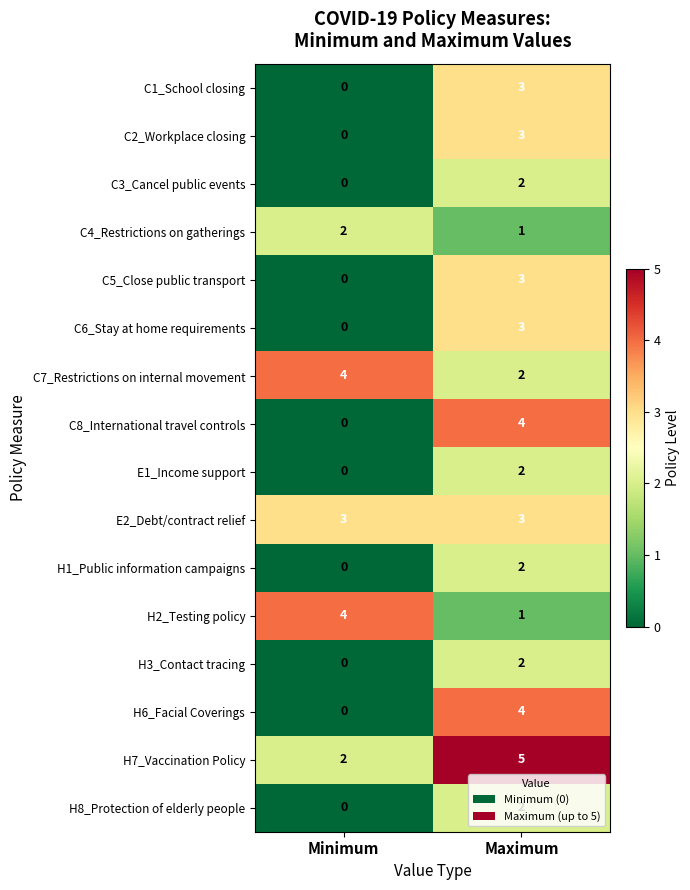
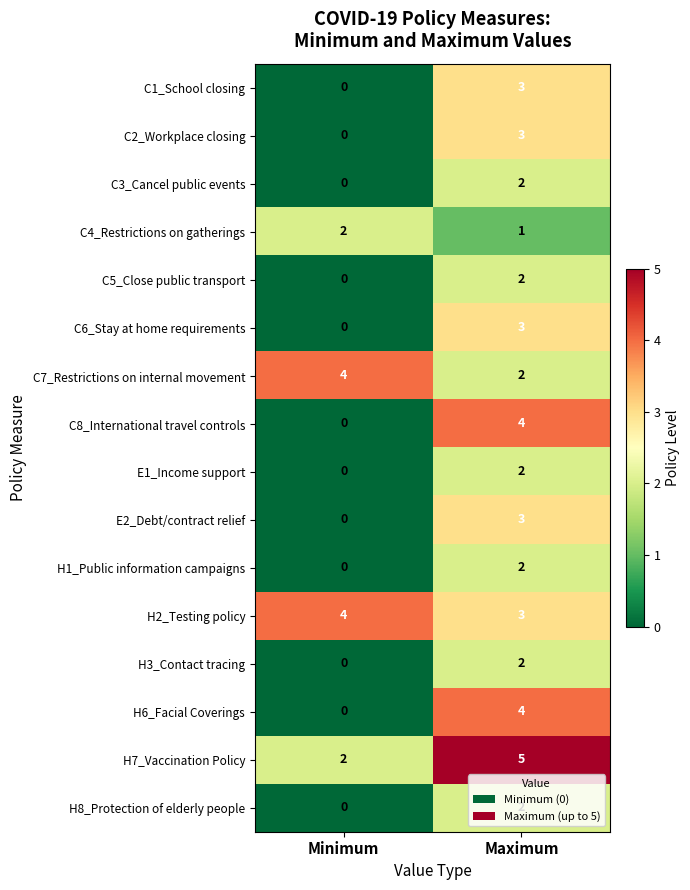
  {
    "C1_School closing": {
      "Minimum": 0,
      "Maximum": 3
    },
    "C2_Workplace closing": {
      "Minimum": 0,
      "Maximum": 3
    },
    "C3_Cancel public events": {
      "Minimum": 0,
      "Maximum": 2
    },
    "C4_Restrictions on gatherings": {
      "Minimum": 2,
      "Maximum": 1
    },
    "C5_Close public transport": {
      "Minimum": 0,
-     "Maximum": 3
+     "Maximum": 2
    },
    "C6_Stay at home requirements": {
      "Minimum": 0,
      "Maximum": 3
    },
    "C7_Restrictions on internal movement": {
      "Minimum": 4,
      "Maximum": 2
    },
    "C8_International travel controls": {
      "Minimum": 0,
      "Maximum": 4
    },
    "E1_Income support": {
      "Minimum": 0,
      "Maximum": 2
    },
    "E2_Debt/contract relief": {
-     "Minimum": 3,
+     "Minimum": 0,
      "Maximum": 3
    },
    "H1_Public information campaigns": {
      "Minimum": 0,
      "Maximum": 2
    },
    "H2_Testing policy": {
      "Minimum": 4,
-     "Maximum": 1
+     "Maximum": 3
    },
    "H3_Contact tracing": {
      "Minimum": 0,
      "Maximum": 2
    },
    "H6_Facial Coverings": {
      "Minimum": 0,
      "Maximum": 4
    },
    "H7_Vaccination Policy": {
      "Minimum": 2,
      "Maximum": 5
    },
    "H8_Protection of elderly people": {
      "Minimum": 0
    }
  }
